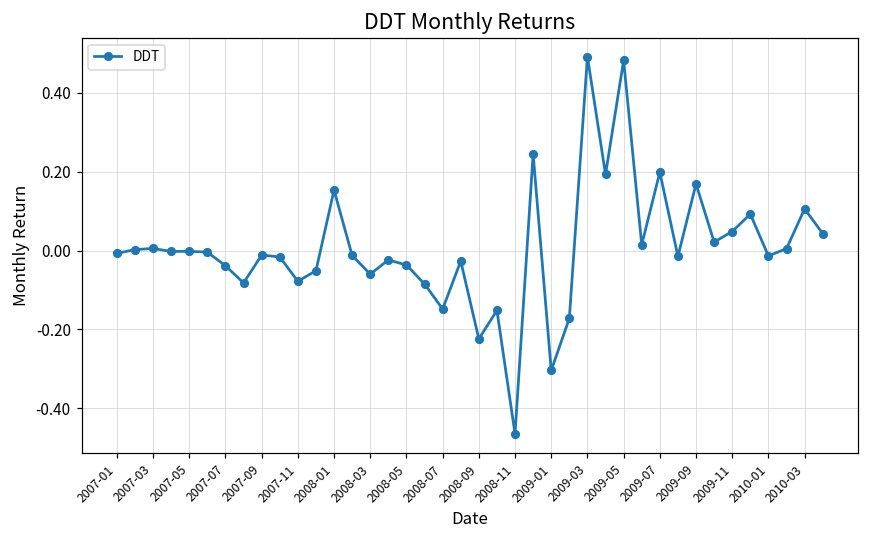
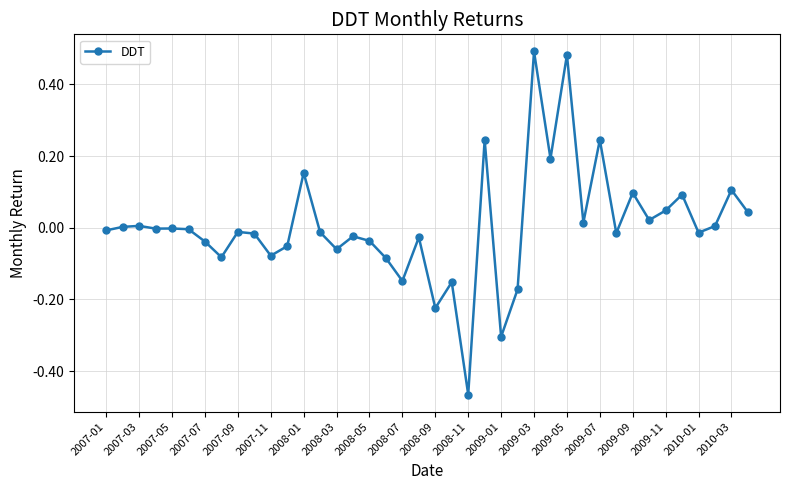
  {
    "2007-01": -0.01,
    "2007-03": 0.01,
    "2007-05": 0.00,
    "2007-07": -0.04,
    "2007-09": -0.01,
    "2007-11": -0.08,
    "2008-01": 0.15,
    "2008-03": -0.06,
    "2008-05": -0.04,
    "2008-07": -0.15,
    "2008-09": -0.22,
    "2008-11": -0.47,
    "2009-01": -0.30,
    "2009-03": 0.49,
    "2009-05": 0.48,
-   "2009-07": 0.20,
-   "2009-09": 0.17,
+   "2009-07": 0.25,
+   "2009-09": 0.10,
    "2009-11": 0.05,
    "2010-01": -0.01,
    "2010-03": 0.11
  }
